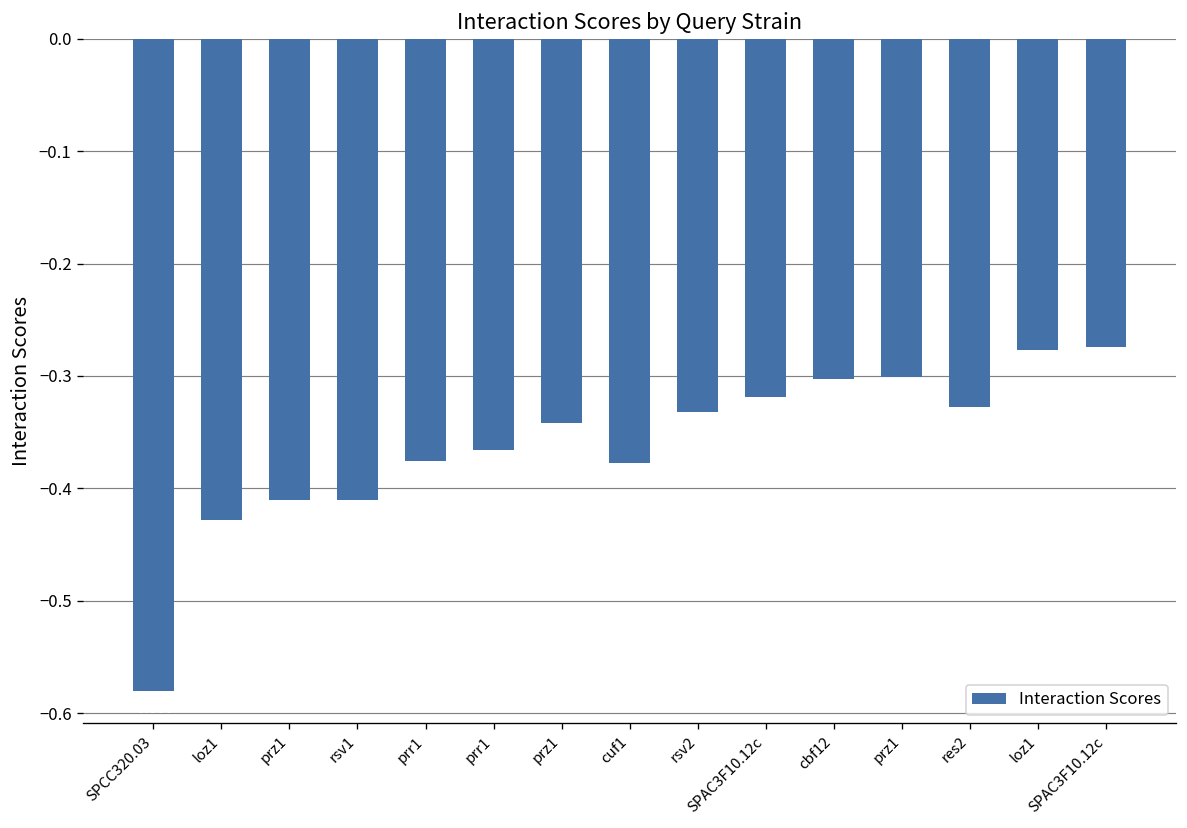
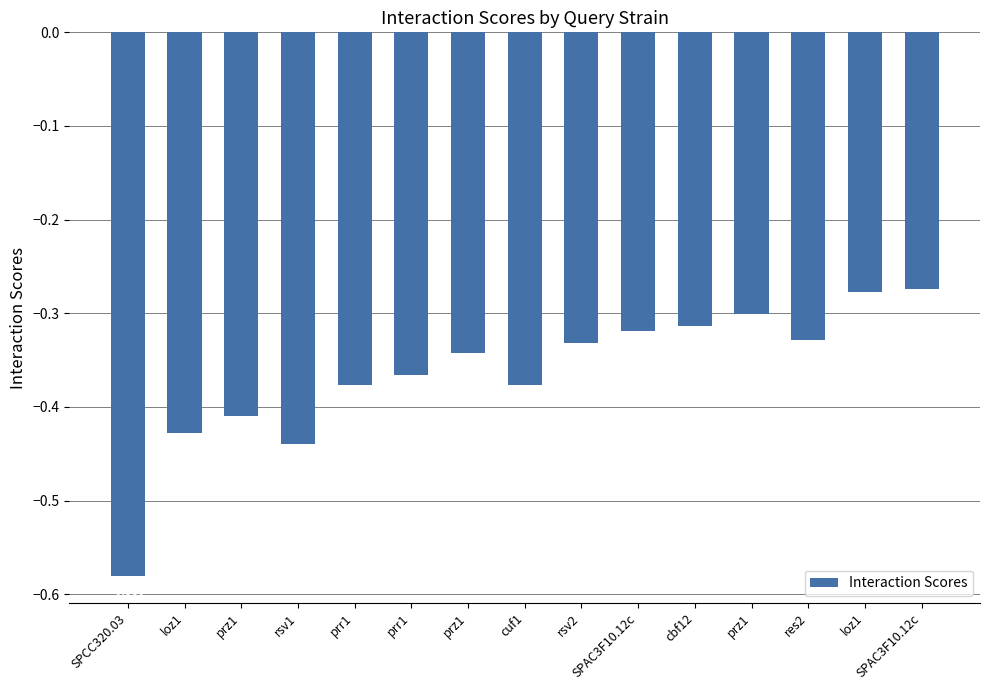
  {
    "SPCC320.03": -0.58,
-   "rsv1": -0.41,
+   "rsv1": -0.44,
    "cuf1": -0.38,
    "rsv2": -0.33,
-   "cbf12": -0.30,
+   "cbf12": -0.31,
    "res2": -0.33
  }
